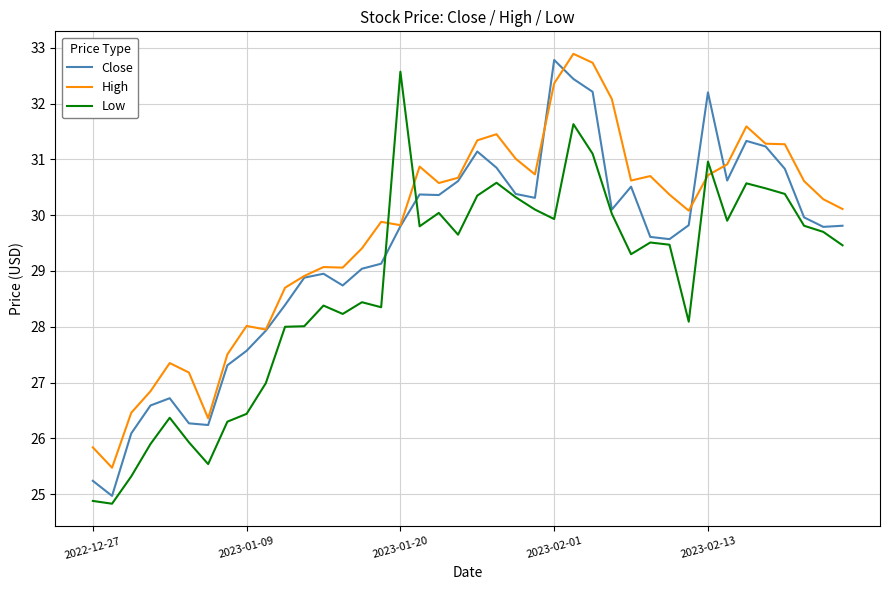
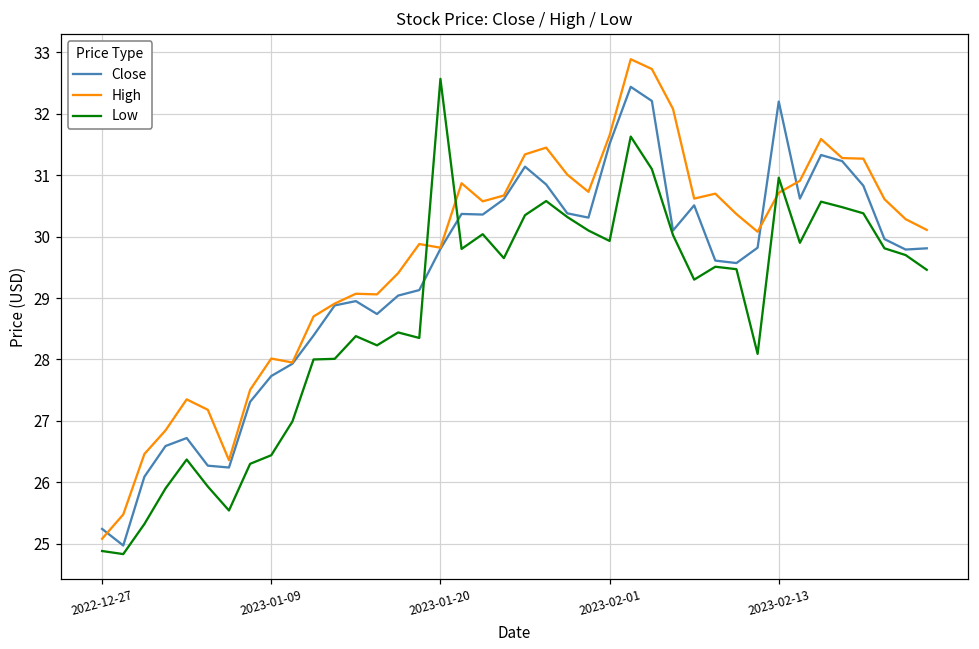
  {
    "Close": {
      "2022-12-27": 25.2,
-     "2023-01-09": 27.6,
-     "2023-02-01": 32.8,
+     "2023-01-09": 27.7,
+     "2023-02-01": 31.5,
      "2023-02-13": 32.2
    },
    "High": {
-     "2022-12-27": 25.8,
+     "2022-12-27": 25.1,
      "2023-01-09": 28.0,
-     "2023-02-01": 32.4,
+     "2023-02-01": 31.7,
      "2023-02-13": 30.7
    },
    "Low": {
      "2022-12-27": 24.9,
      "2023-01-09": 26.4,
      "2023-01-20": 32.6,
      "2023-02-01": 29.9,
      "2023-02-13": 31.0
    }
  }
